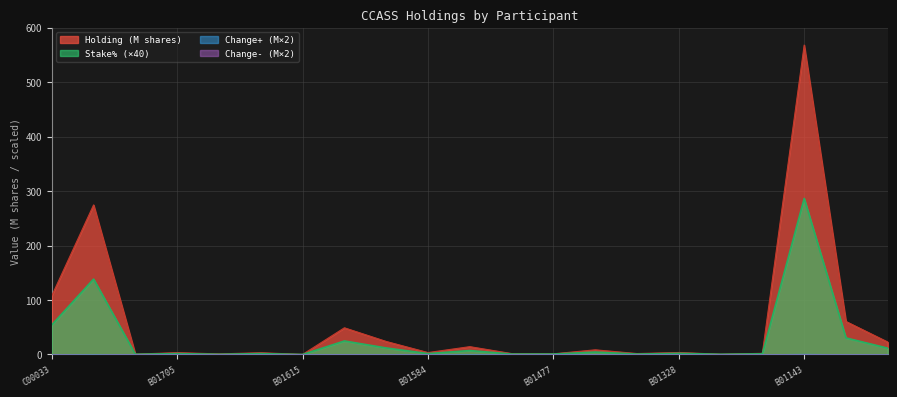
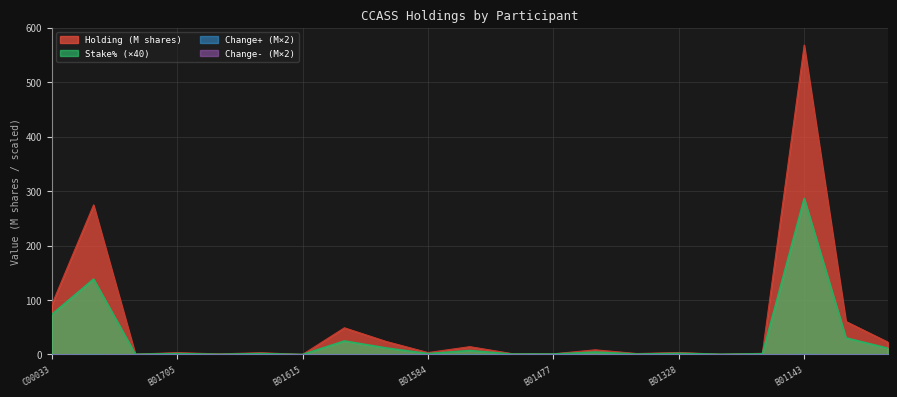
  {
    "Holding (M shares)": {
-     "C00033": 110,
+     "C00033": 90,
      "B01143": 570
    },
    "Stake% (×40)": {
-     "C00033": 50,
+     "C00033": 70,
      "B01143": 290
    },
    "Change- (M×2)": {
      "C00033": 0
    }
  }
